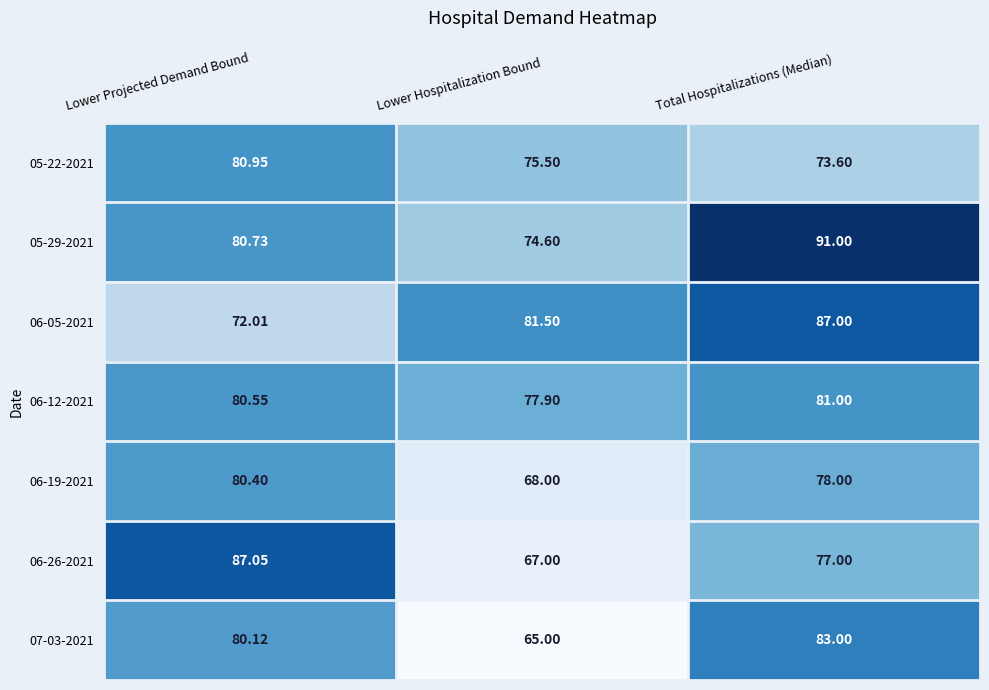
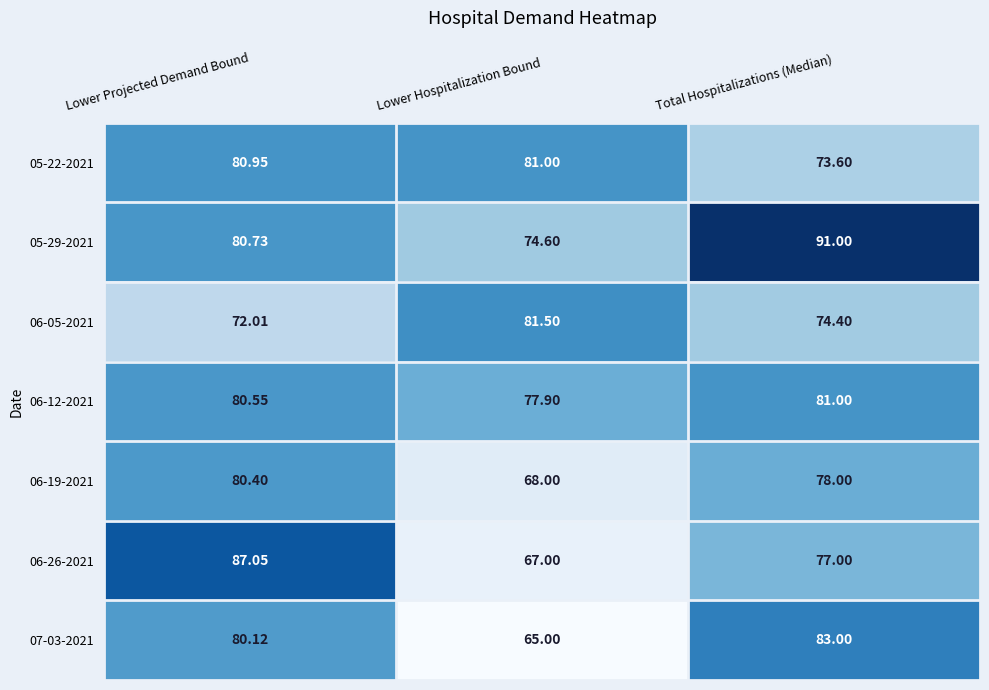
  {
    "05-22-2021": {
      "Lower Projected Demand Bound": 80.95,
-     "Lower Hospitalization Bound": 75.50,
+     "Lower Hospitalization Bound": 81.00,
      "Total Hospitalizations (Median)": 73.60
    },
    "05-29-2021": {
      "Lower Projected Demand Bound": 80.73,
      "Lower Hospitalization Bound": 74.60,
      "Total Hospitalizations (Median)": 91.00
    },
    "06-05-2021": {
      "Lower Projected Demand Bound": 72.01,
      "Lower Hospitalization Bound": 81.50,
-     "Total Hospitalizations (Median)": 87.00
+     "Total Hospitalizations (Median)": 74.40
    },
    "06-12-2021": {
      "Lower Projected Demand Bound": 80.55,
      "Lower Hospitalization Bound": 77.90,
      "Total Hospitalizations (Median)": 81.00
    },
    "06-19-2021": {
      "Lower Projected Demand Bound": 80.40,
      "Lower Hospitalization Bound": 68.00,
      "Total Hospitalizations (Median)": 78.00
    },
    "06-26-2021": {
      "Lower Projected Demand Bound": 87.05,
      "Lower Hospitalization Bound": 67.00,
      "Total Hospitalizations (Median)": 77.00
    },
    "07-03-2021": {
      "Lower Projected Demand Bound": 80.12,
      "Lower Hospitalization Bound": 65.00,
      "Total Hospitalizations (Median)": 83.00
    }
  }
